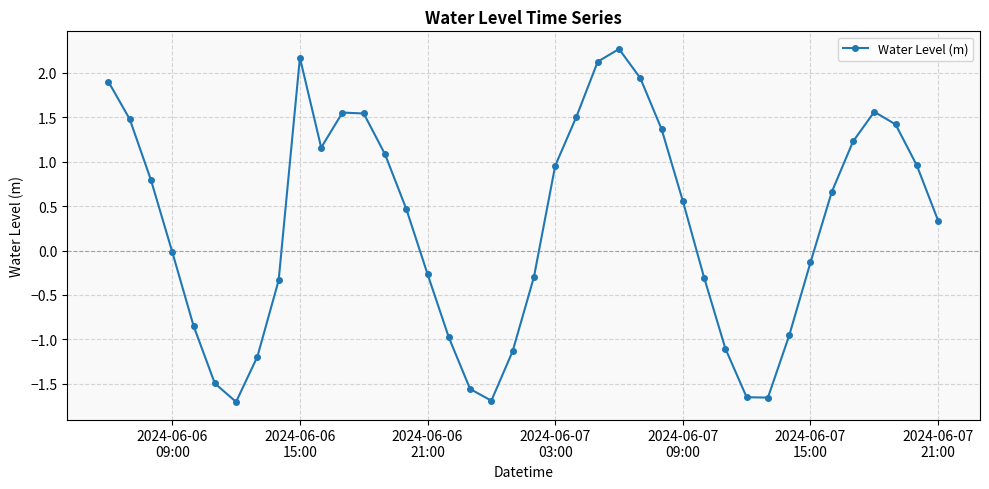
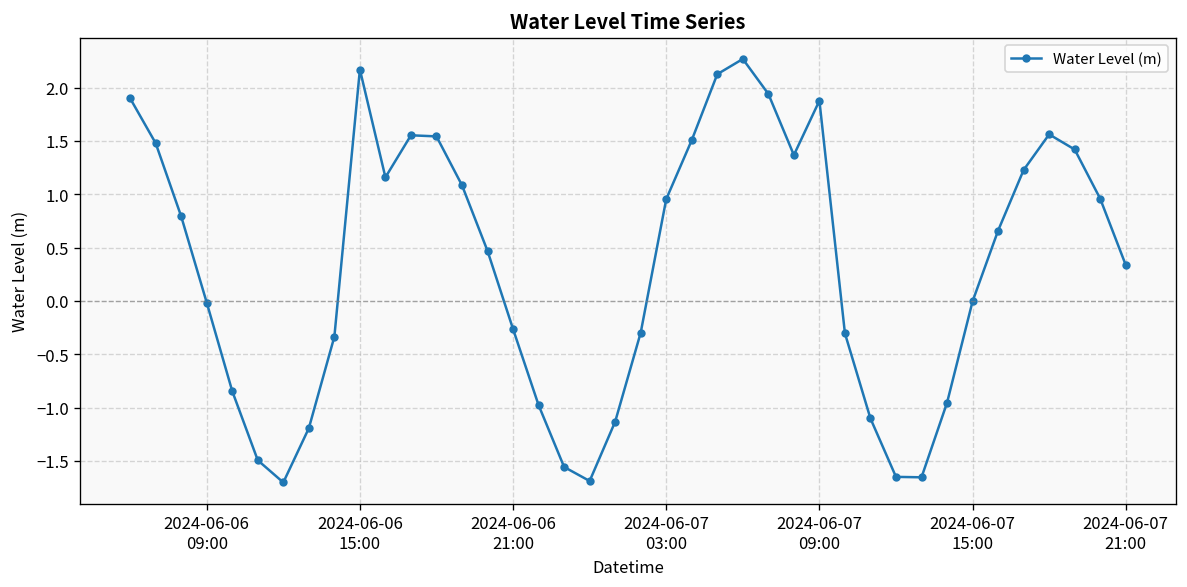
  {
    "2024-06-06 09:00": 0.0,
    "2024-06-06 15:00": 2.2,
    "2024-06-06 21:00": -0.3,
    "2024-06-07 03:00": 1.0,
-   "2024-06-07 09:00": 0.6,
-   "2024-06-07 15:00": -0.1,
+   "2024-06-07 09:00": 1.9,
+   "2024-06-07 15:00": 0.0,
    "2024-06-07 21:00": 0.3
  }
